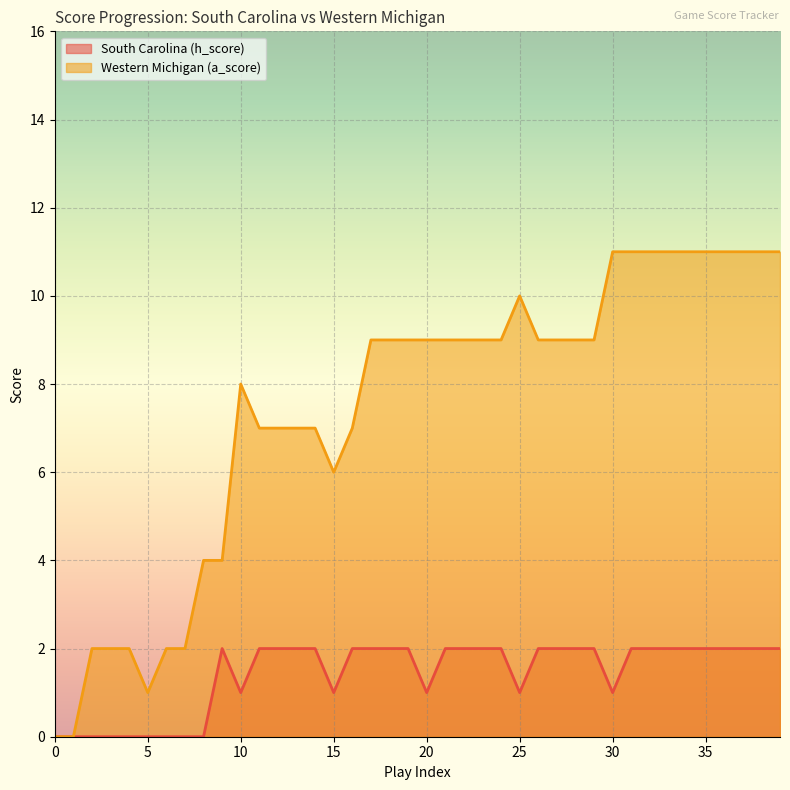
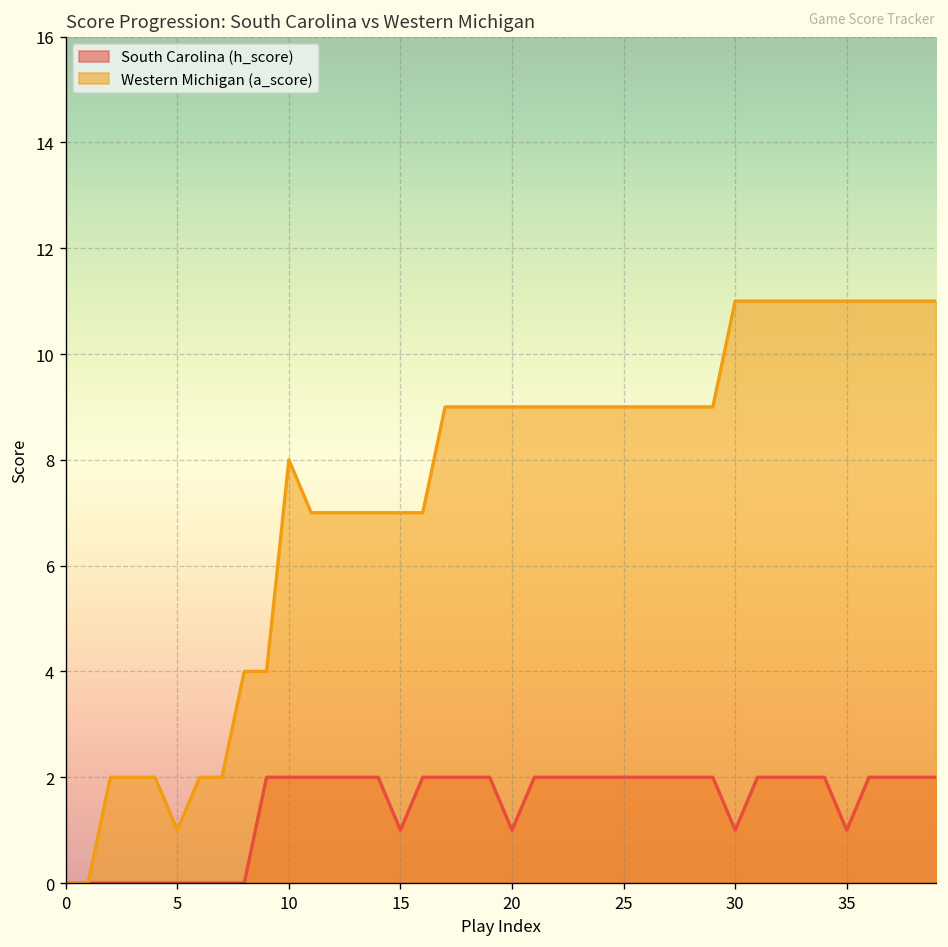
  {
    "South Carolina (h_score)": {
      "5": 0,
-     "10": 1,
+     "10": 2,
      "15": 1,
      "20": 1,
-     "25": 1,
+     "25": 2,
      "30": 1,
-     "35": 2
+     "35": 1
    },
    "Western Michigan (a_score)": {
      "5": 1,
      "10": 8,
-     "15": 6,
+     "15": 7,
      "20": 9,
-     "25": 10,
+     "25": 9,
      "30": 11,
      "35": 11
    }
  }
